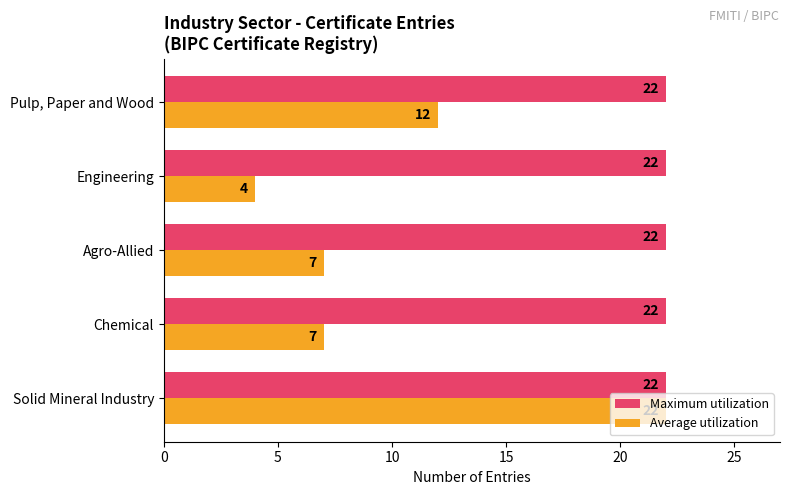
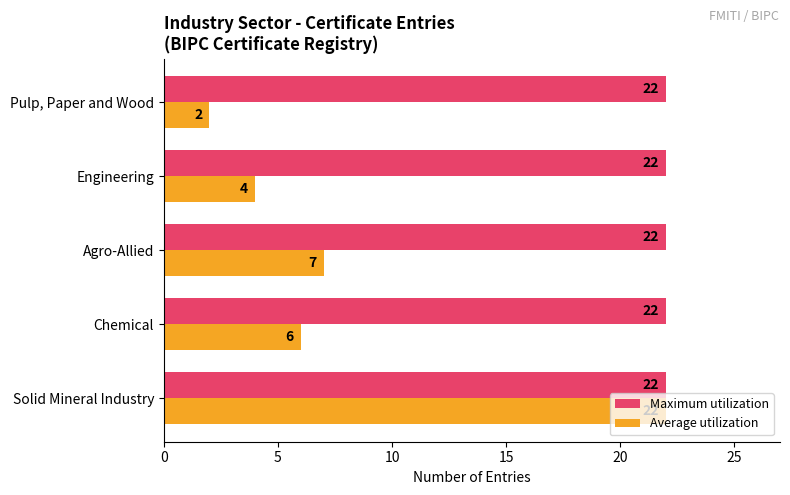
  {
    "Maximum utilization": {
      "Pulp, Paper and Wood": 22,
      "Engineering": 22,
      "Agro-Allied": 22,
      "Chemical": 22,
      "Solid Mineral Industry": 22
    },
    "Average utilization": {
-     "Pulp, Paper and Wood": 12,
+     "Pulp, Paper and Wood": 2,
      "Engineering": 4,
      "Agro-Allied": 7,
-     "Chemical": 7
+     "Chemical": 6
    }
  }
